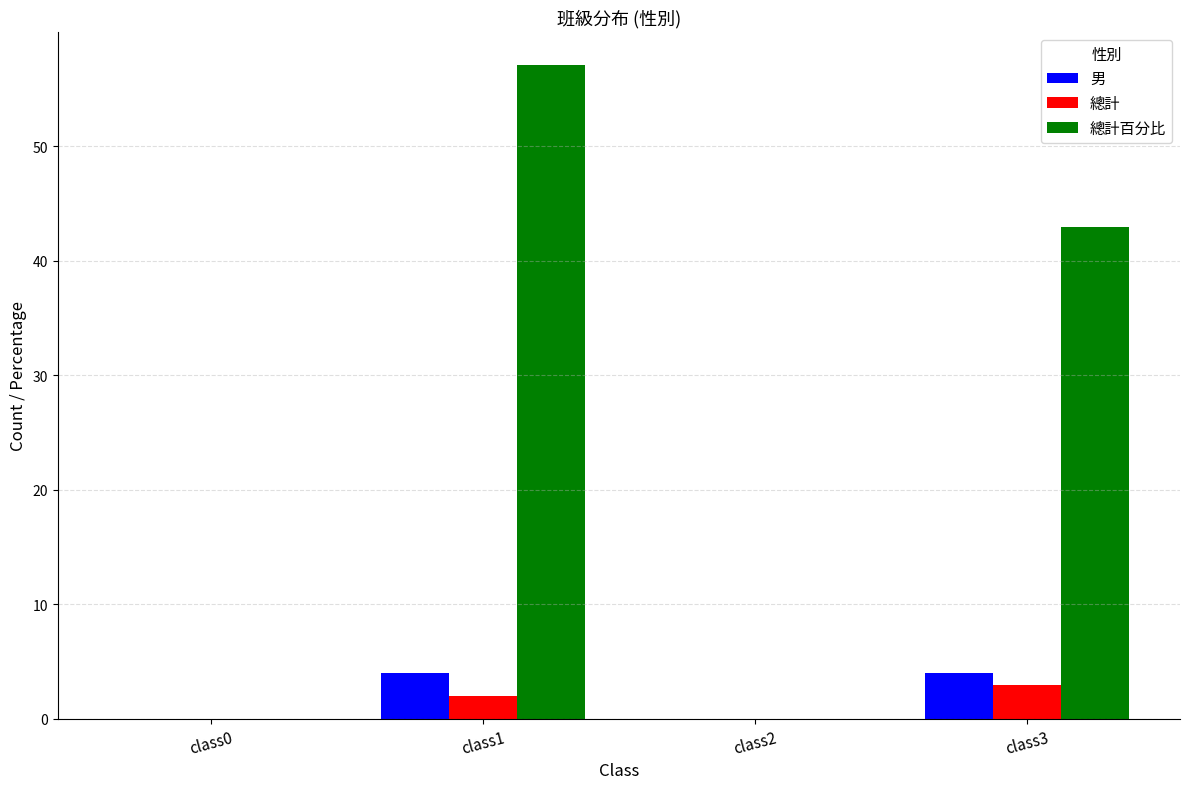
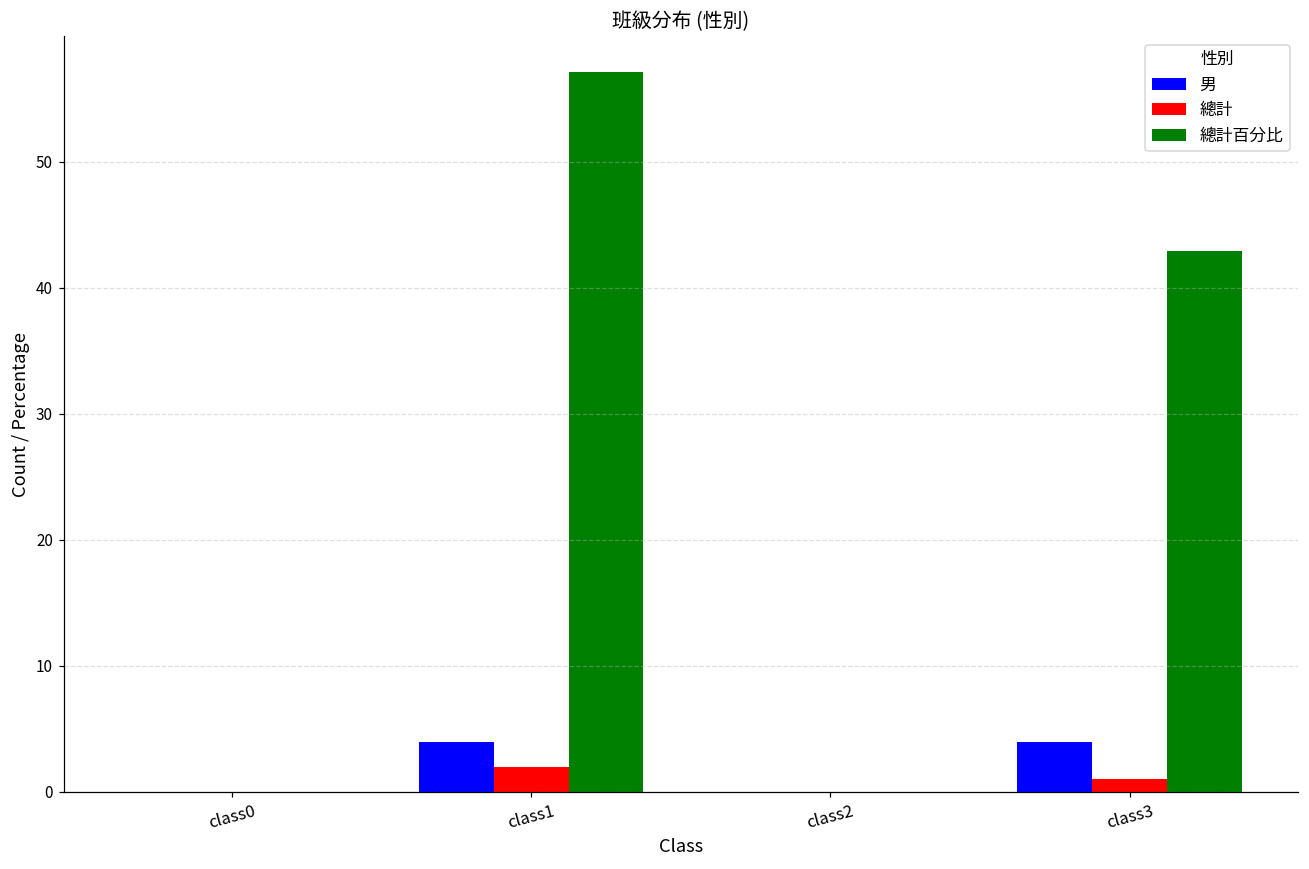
  {
    "男": {
      "class0": 0,
      "class1": 4,
      "class2": 0,
      "class3": 4
    },
    "總計": {
      "class0": 0,
      "class1": 2,
      "class2": 0,
-     "class3": 3
+     "class3": 1
    },
    "總計百分比": {
      "class0": 0,
      "class1": 57,
      "class2": 0,
      "class3": 43
    }
  }
